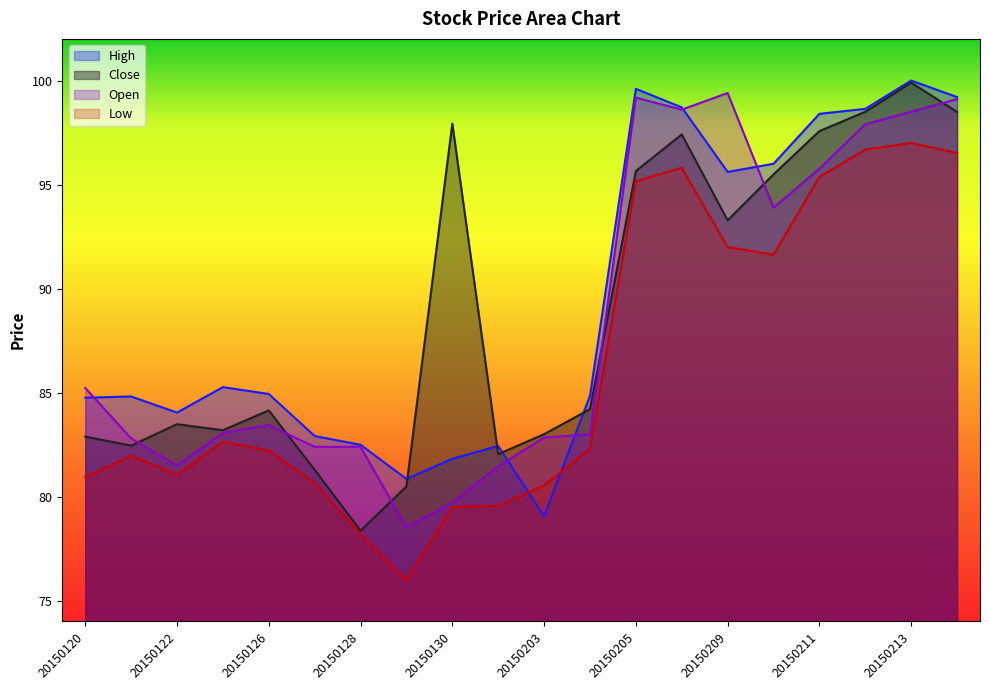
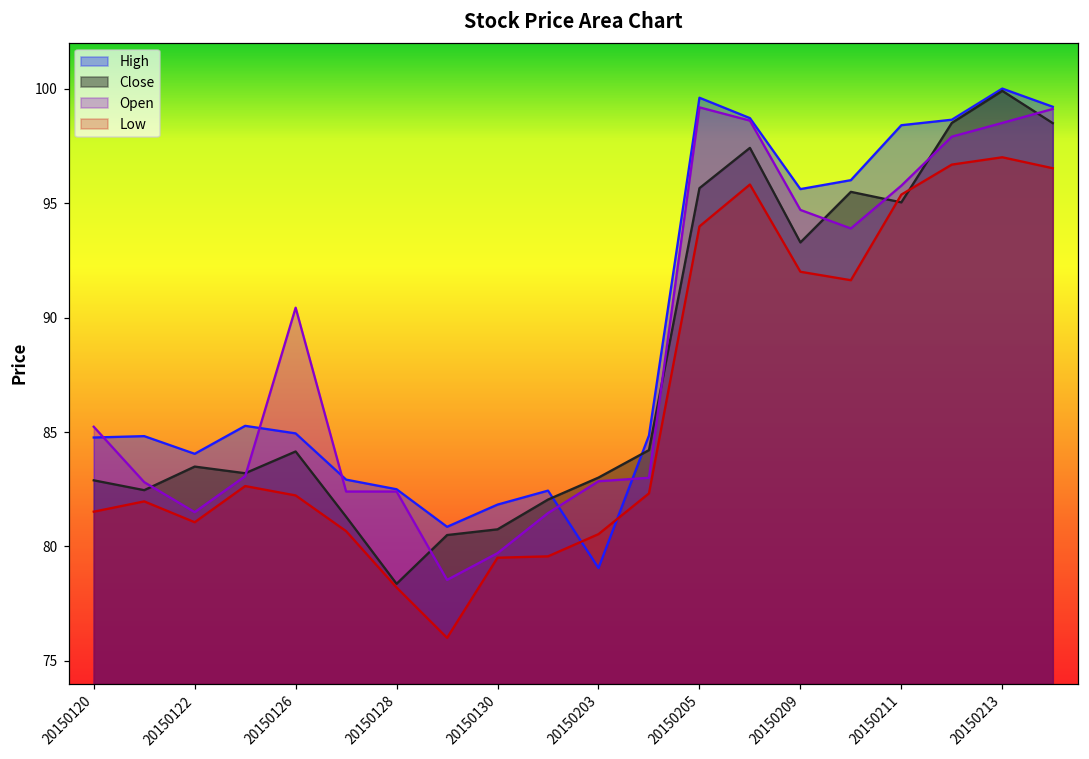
  {
    "High": {
      "20150120": 84.8,
      "20150122": 84.0,
      "20150126": 84.9,
      "20150130": 81.8,
      "20150203": 79.1,
      "20150205": 99.6,
      "20150209": 95.6,
      "20150211": 98.4
    },
    "Close": {
      "20150120": 82.9,
      "20150122": 83.5,
      "20150126": 84.2,
      "20150128": 78.4,
-     "20150130": 97.9,
+     "20150130": 80.8,
      "20150203": 83.0,
      "20150205": 95.7,
      "20150209": 93.3,
-     "20150211": 97.6
+     "20150211": 95.0
    },
    "Open": {
      "20150120": 85.2,
      "20150122": 81.5,
-     "20150126": 83.5,
+     "20150126": 90.4,
      "20150130": 79.7,
      "20150203": 82.9,
      "20150205": 99.2,
-     "20150209": 99.4,
+     "20150209": 94.7,
      "20150211": 95.8,
      "20150213": 98.5
    },
    "Low": {
-     "20150120": 81.0,
+     "20150120": 81.5,
      "20150122": 81.1,
      "20150126": 82.2,
      "20150128": 78.2,
      "20150130": 79.5,
      "20150203": 80.5,
-     "20150205": 95.2,
+     "20150205": 94.0,
      "20150209": 92.0,
      "20150211": 95.4,
      "20150213": 97.0
    }
  }
